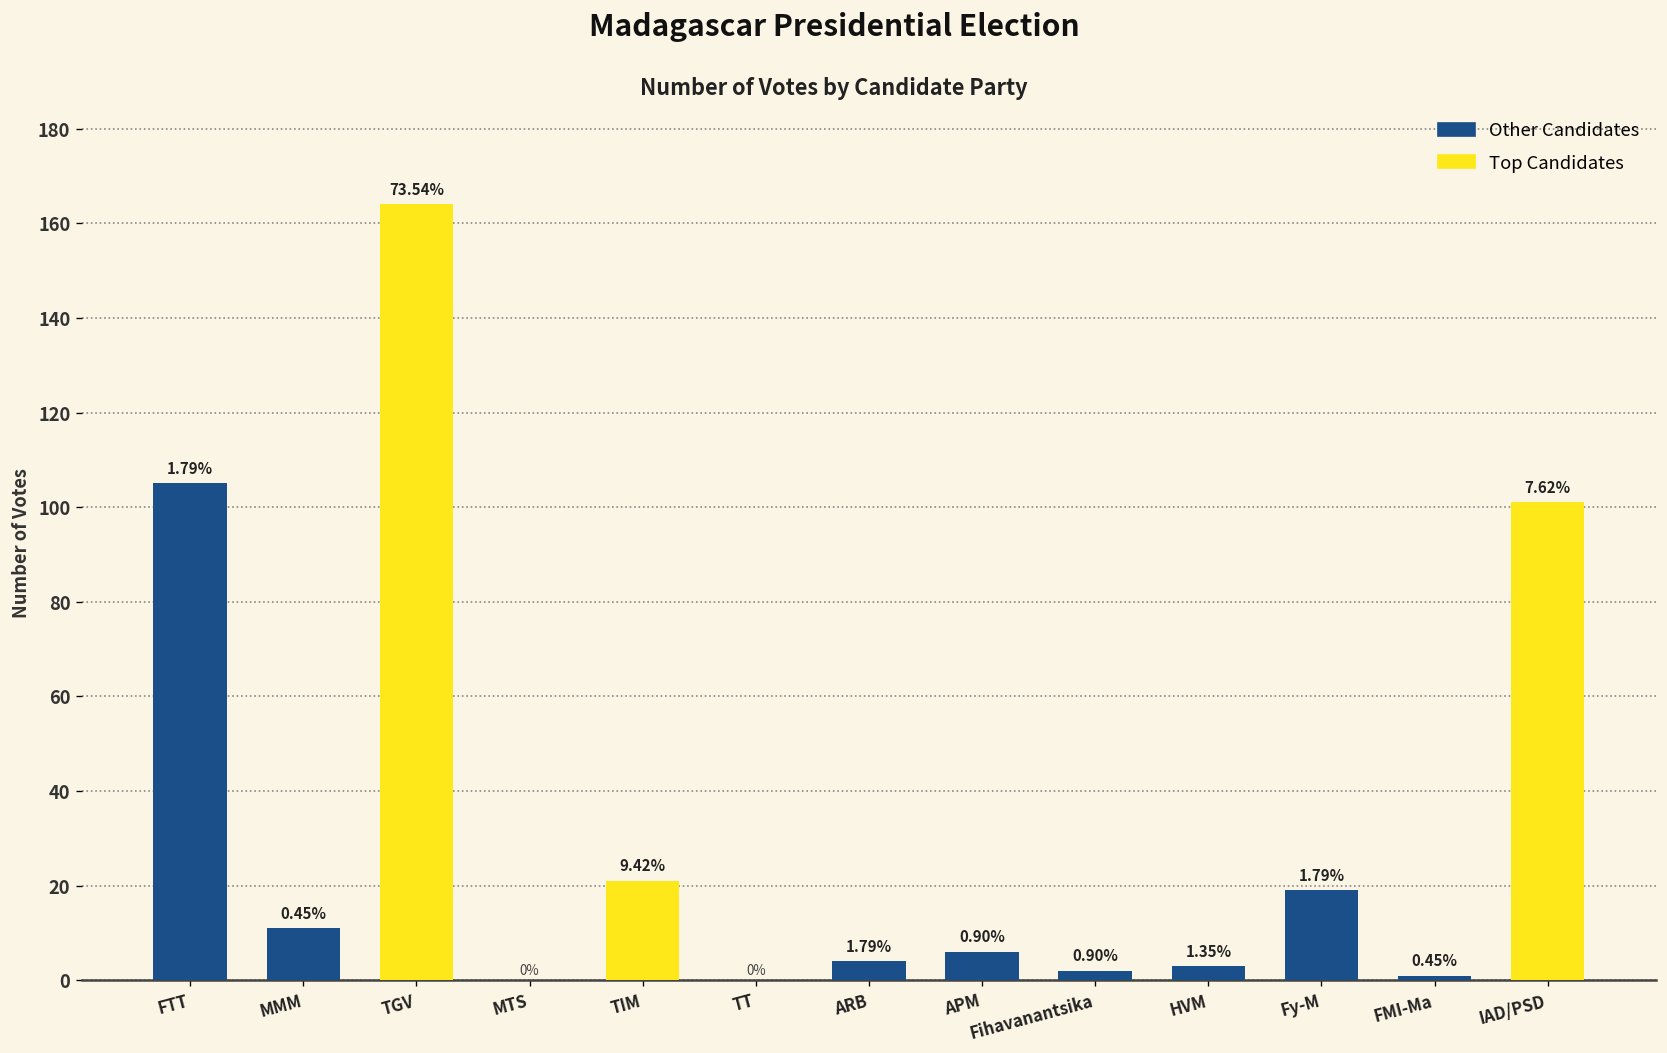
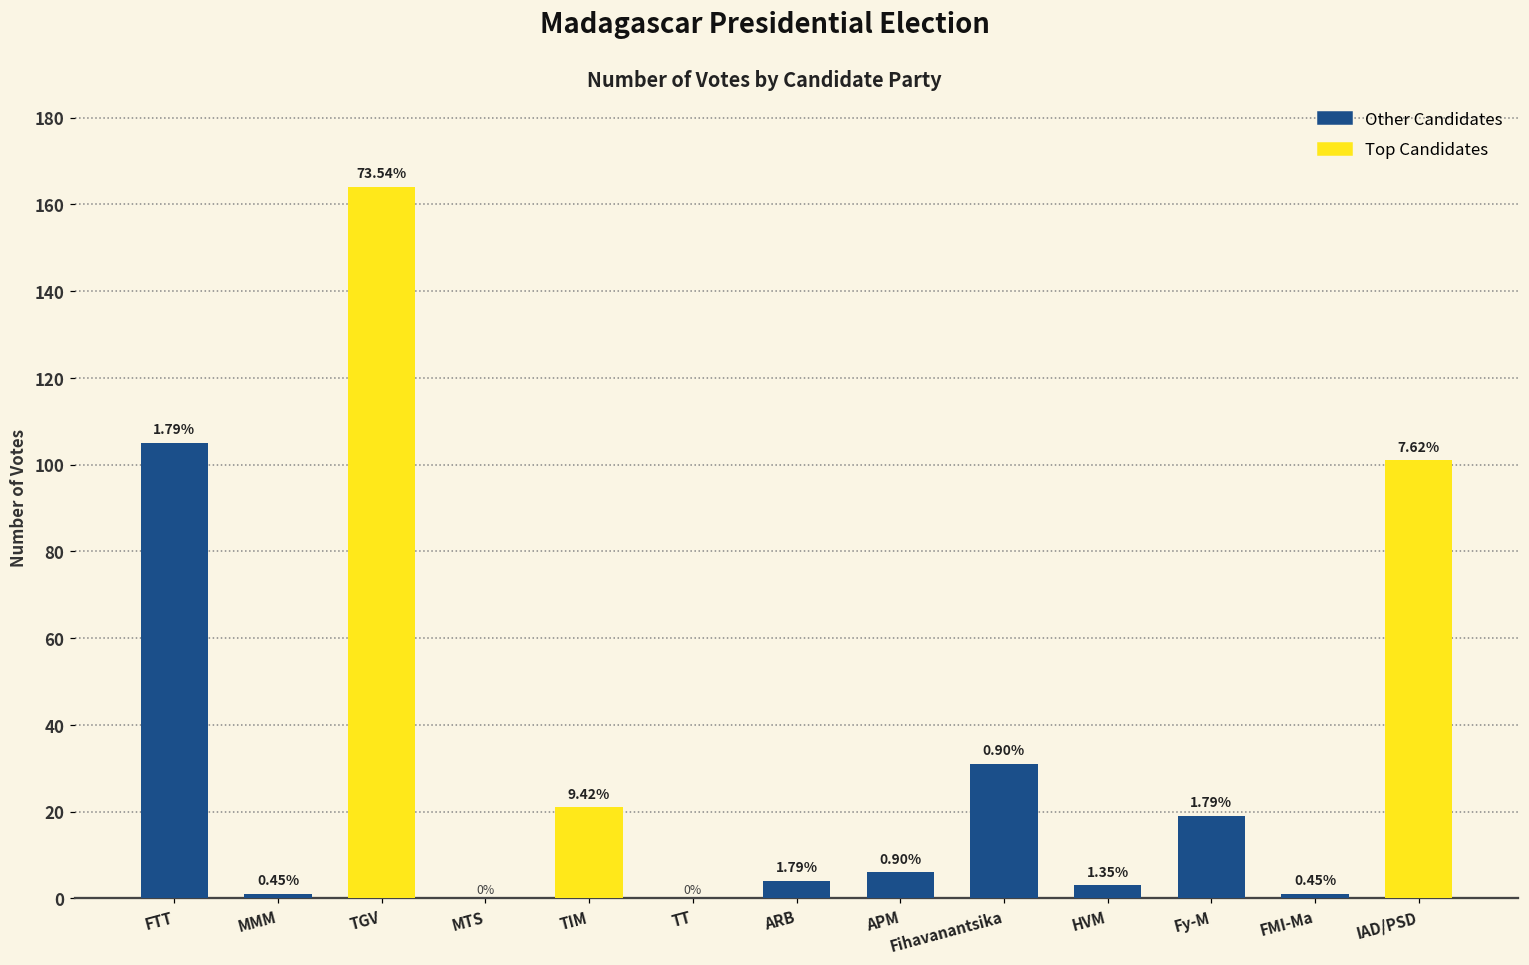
  {
-   "MMM": 11,
-   "Fihavanantsika": 2
+   "MMM": 1,
+   "Fihavanantsika": 31
  }
